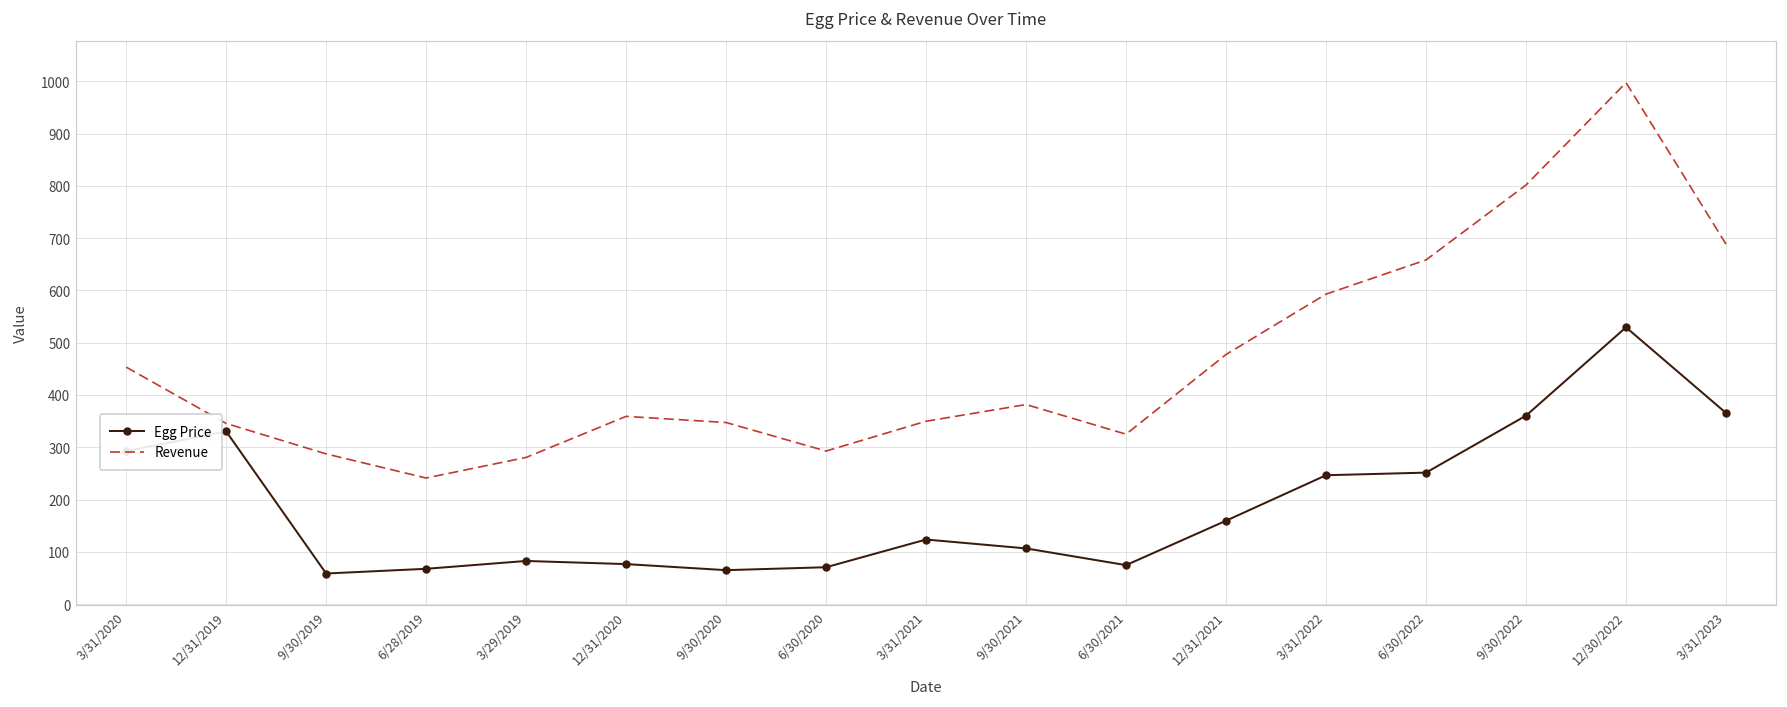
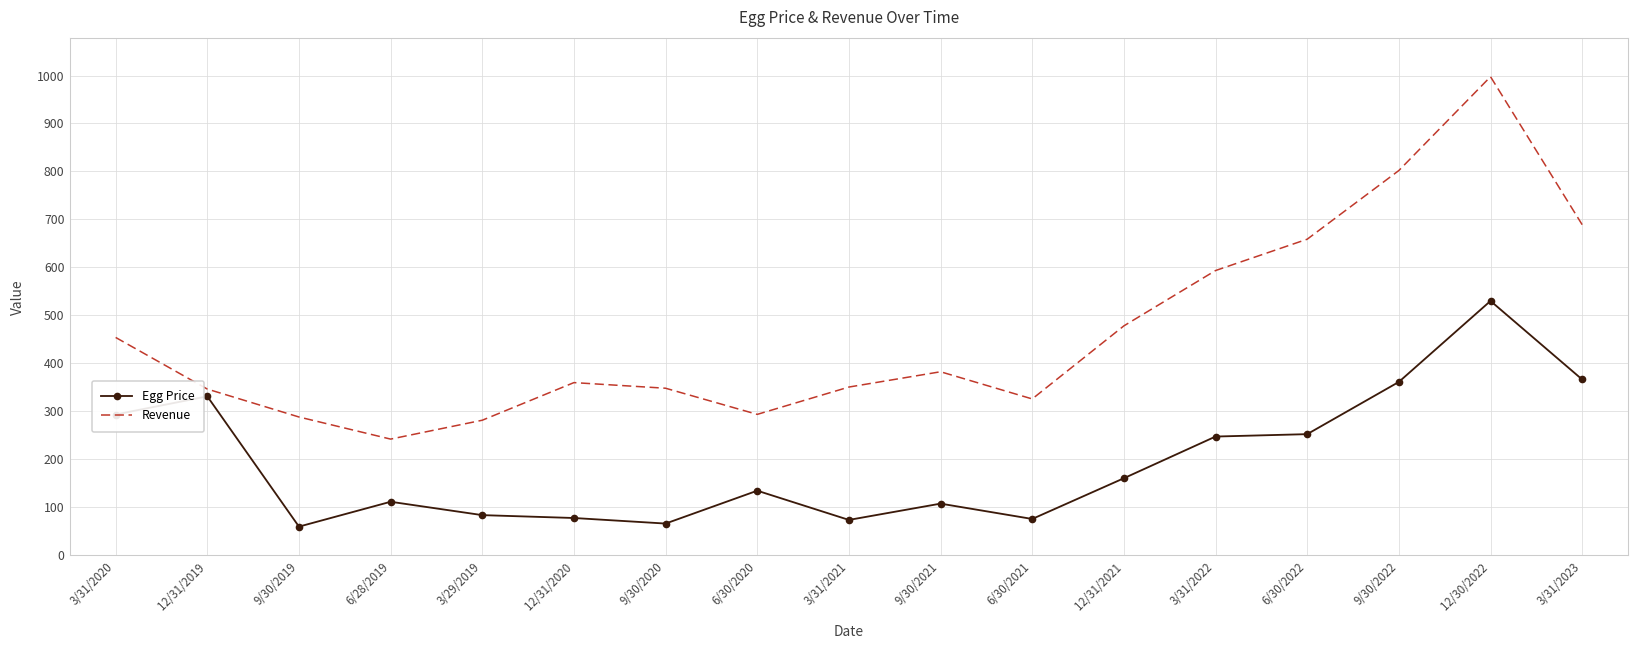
  {
    "Egg Price": {
      "12/31/2019": 330,
      "9/30/2019": 60,
-     "6/28/2019": 70,
+     "6/28/2019": 110,
      "3/29/2019": 80,
      "12/31/2020": 80,
      "9/30/2020": 60,
-     "6/30/2020": 70,
-     "3/31/2021": 120,
+     "6/30/2020": 130,
+     "3/31/2021": 70,
      "9/30/2021": 110,
      "6/30/2021": 70,
      "12/31/2021": 160,
      "3/31/2022": 250,
      "6/30/2022": 250,
      "9/30/2022": 360,
      "12/30/2022": 530,
      "3/31/2023": 370
    },
    "Revenue": {
      "3/31/2020": 450,
      "12/31/2019": 350,
      "9/30/2019": 290,
      "6/28/2019": 240,
      "3/29/2019": 280,
      "12/31/2020": 360,
      "9/30/2020": 350,
      "6/30/2020": 290,
      "3/31/2021": 350,
      "9/30/2021": 380,
      "6/30/2021": 320,
      "12/31/2021": 480,
      "3/31/2022": 590,
      "6/30/2022": 660,
      "9/30/2022": 800,
      "12/30/2022": 1000,
      "3/31/2023": 690
    }
  }
